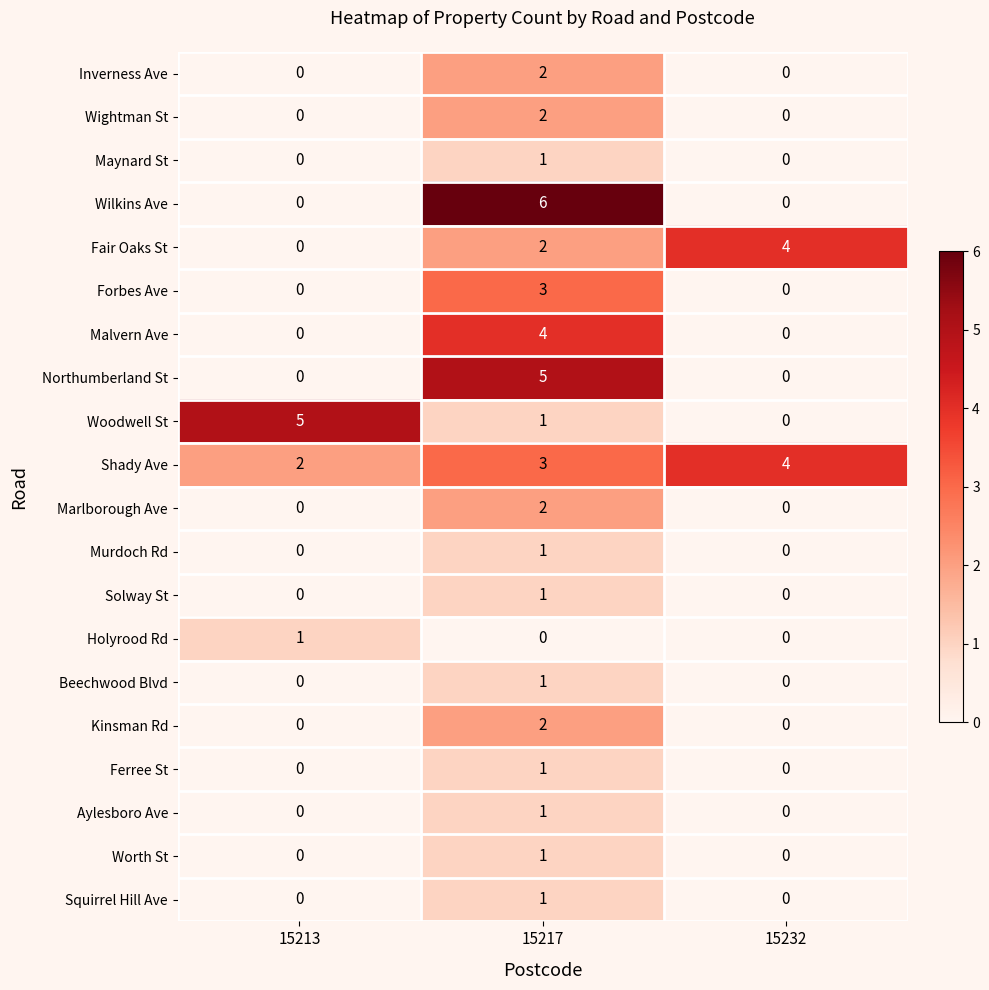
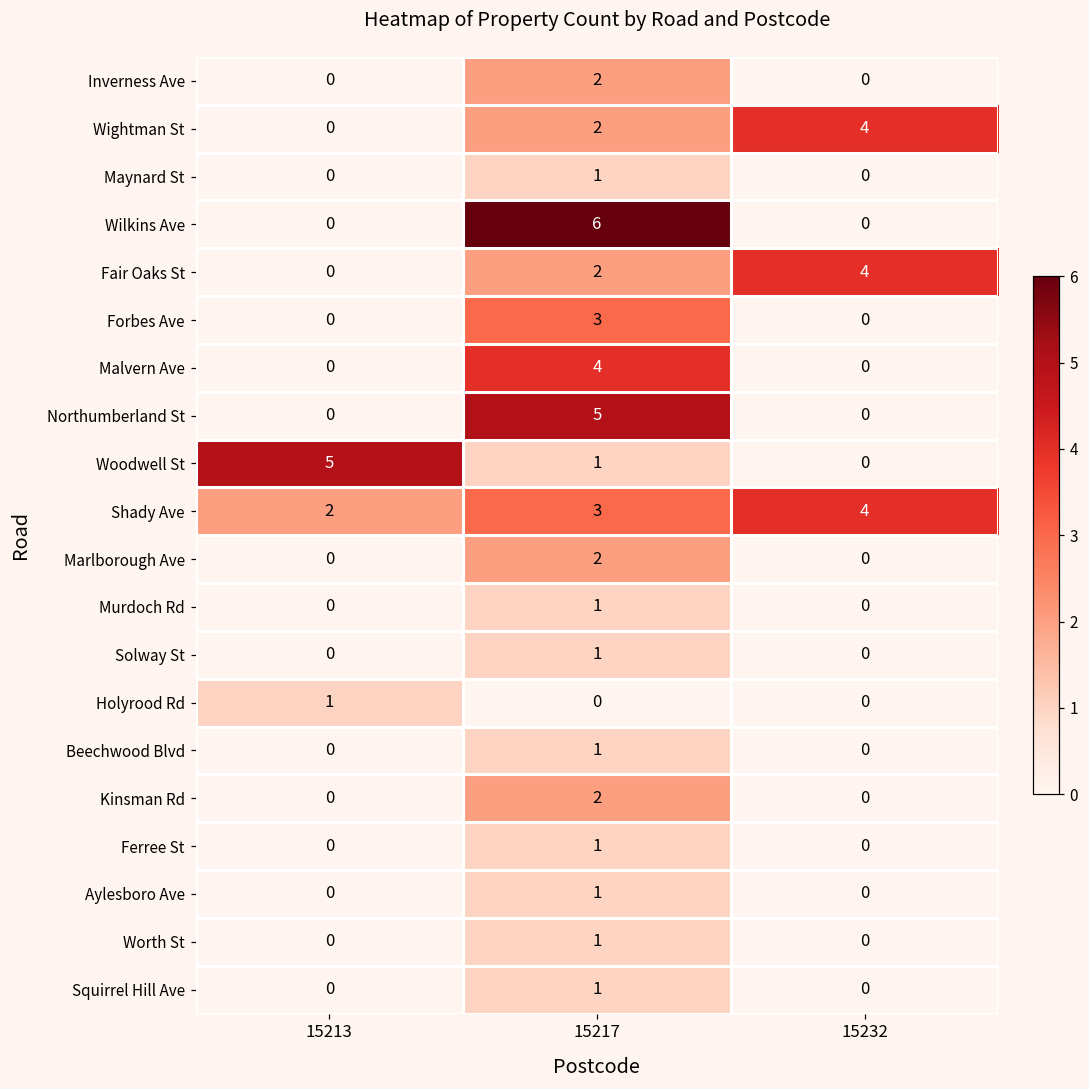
  {
    "Inverness Ave": {
      "15213": 0,
      "15217": 2,
      "15232": 0
    },
    "Wightman St": {
      "15213": 0,
      "15217": 2,
-     "15232": 0
+     "15232": 4
    },
    "Maynard St": {
      "15213": 0,
      "15217": 1,
      "15232": 0
    },
    "Wilkins Ave": {
      "15213": 0,
      "15217": 6,
      "15232": 0
    },
    "Fair Oaks St": {
      "15213": 0,
      "15217": 2,
      "15232": 4
    },
    "Forbes Ave": {
      "15213": 0,
      "15217": 3,
      "15232": 0
    },
    "Malvern Ave": {
      "15213": 0,
      "15217": 4,
      "15232": 0
    },
    "Northumberland St": {
      "15213": 0,
      "15217": 5,
      "15232": 0
    },
    "Woodwell St": {
      "15213": 5,
      "15217": 1,
      "15232": 0
    },
    "Shady Ave": {
      "15213": 2,
      "15217": 3,
      "15232": 4
    },
    "Marlborough Ave": {
      "15213": 0,
      "15217": 2,
      "15232": 0
    },
    "Murdoch Rd": {
      "15213": 0,
      "15217": 1,
      "15232": 0
    },
    "Solway St": {
      "15213": 0,
      "15217": 1,
      "15232": 0
    },
    "Holyrood Rd": {
      "15213": 1,
      "15217": 0,
      "15232": 0
    },
    "Beechwood Blvd": {
      "15213": 0,
      "15217": 1,
      "15232": 0
    },
    "Kinsman Rd": {
      "15213": 0,
      "15217": 2,
      "15232": 0
    },
    "Ferree St": {
      "15213": 0,
      "15217": 1,
      "15232": 0
    },
    "Aylesboro Ave": {
      "15213": 0,
      "15217": 1,
      "15232": 0
    },
    "Worth St": {
      "15213": 0,
      "15217": 1,
      "15232": 0
    },
    "Squirrel Hill Ave": {
      "15213": 0,
      "15217": 1,
      "15232": 0
    }
  }
